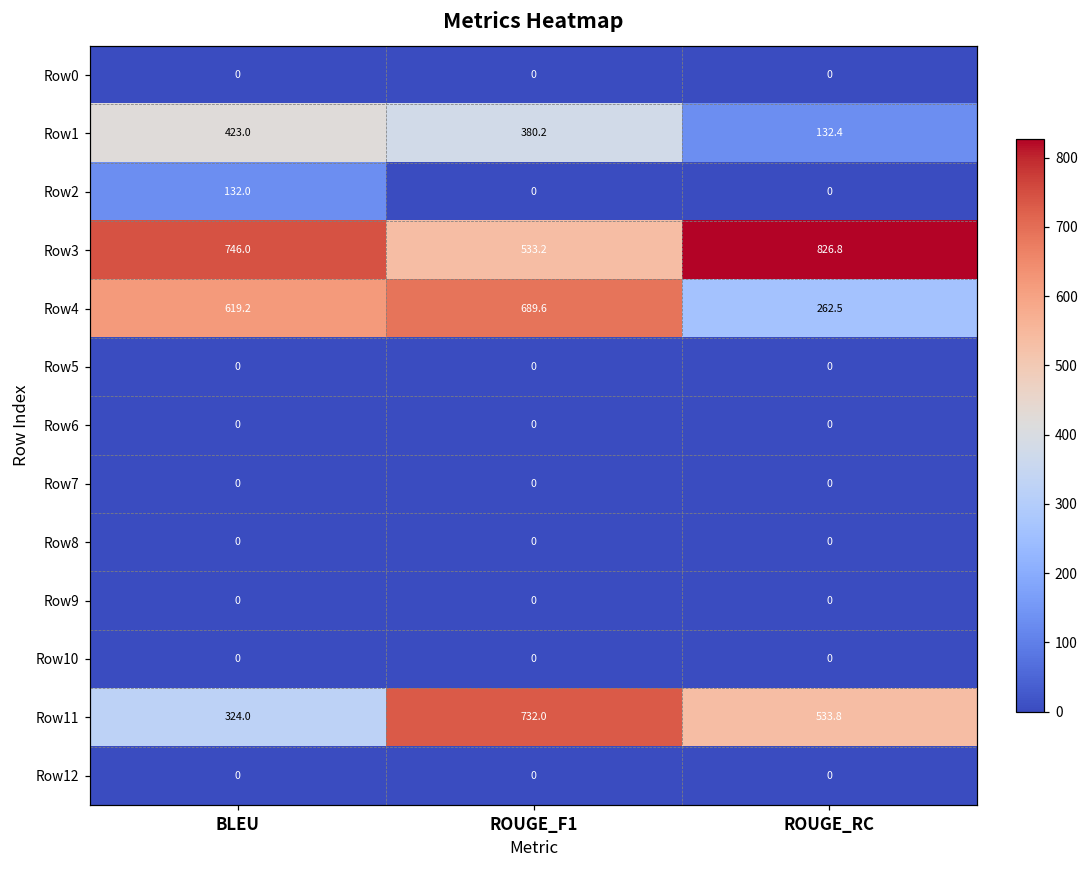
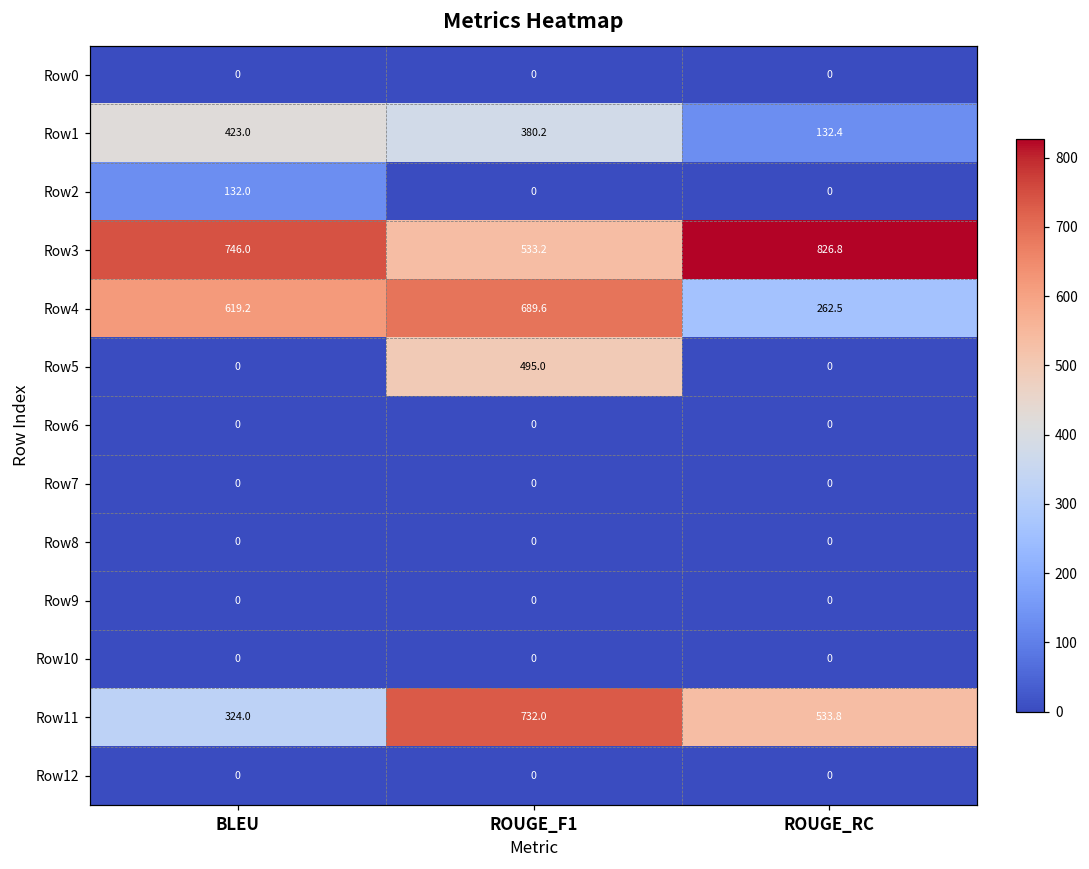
  {
    "Row0": {
      "BLEU": 0,
      "ROUGE_F1": 0,
      "ROUGE_RC": 0
    },
    "Row1": {
      "BLEU": 423.0,
      "ROUGE_F1": 380.2,
      "ROUGE_RC": 132.4
    },
    "Row2": {
      "BLEU": 132.0,
      "ROUGE_F1": 0,
      "ROUGE_RC": 0
    },
    "Row3": {
      "BLEU": 746.0,
      "ROUGE_F1": 533.2,
      "ROUGE_RC": 826.8
    },
    "Row4": {
      "BLEU": 619.2,
      "ROUGE_F1": 689.6,
      "ROUGE_RC": 262.5
    },
    "Row5": {
      "BLEU": 0,
-     "ROUGE_F1": 0,
+     "ROUGE_F1": 495.0,
      "ROUGE_RC": 0
    },
    "Row6": {
      "BLEU": 0,
      "ROUGE_F1": 0,
      "ROUGE_RC": 0
    },
    "Row7": {
      "BLEU": 0,
      "ROUGE_F1": 0,
      "ROUGE_RC": 0
    },
    "Row8": {
      "BLEU": 0,
      "ROUGE_F1": 0,
      "ROUGE_RC": 0
    },
    "Row9": {
      "BLEU": 0,
      "ROUGE_F1": 0,
      "ROUGE_RC": 0
    },
    "Row10": {
      "BLEU": 0,
      "ROUGE_F1": 0,
      "ROUGE_RC": 0
    },
    "Row11": {
      "BLEU": 324.0,
      "ROUGE_F1": 732.0,
      "ROUGE_RC": 533.8
    },
    "Row12": {
      "BLEU": 0,
      "ROUGE_F1": 0,
      "ROUGE_RC": 0
    }
  }
